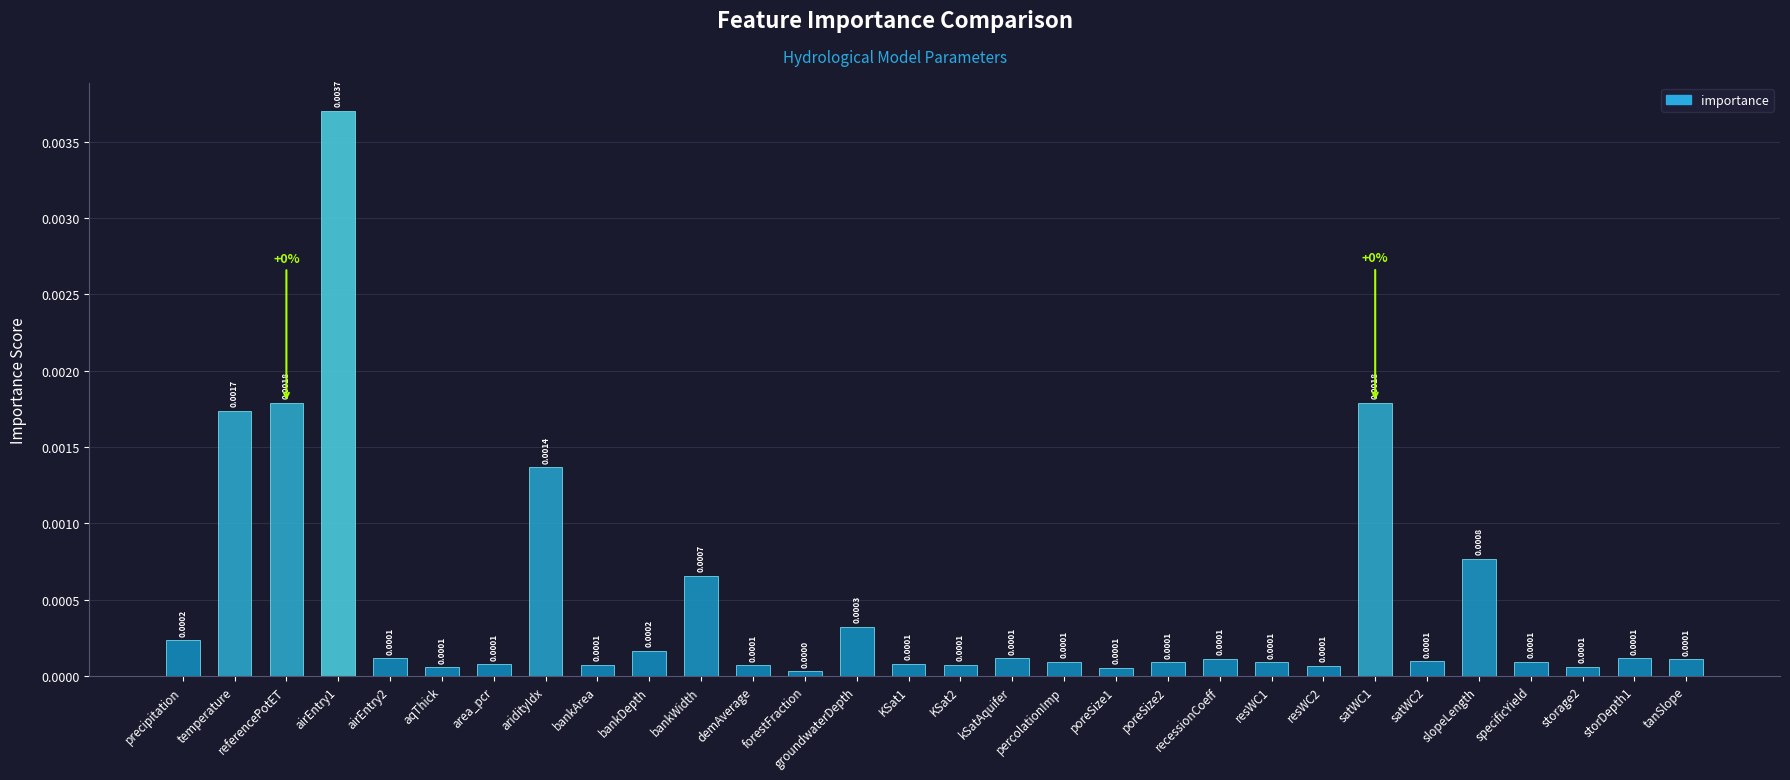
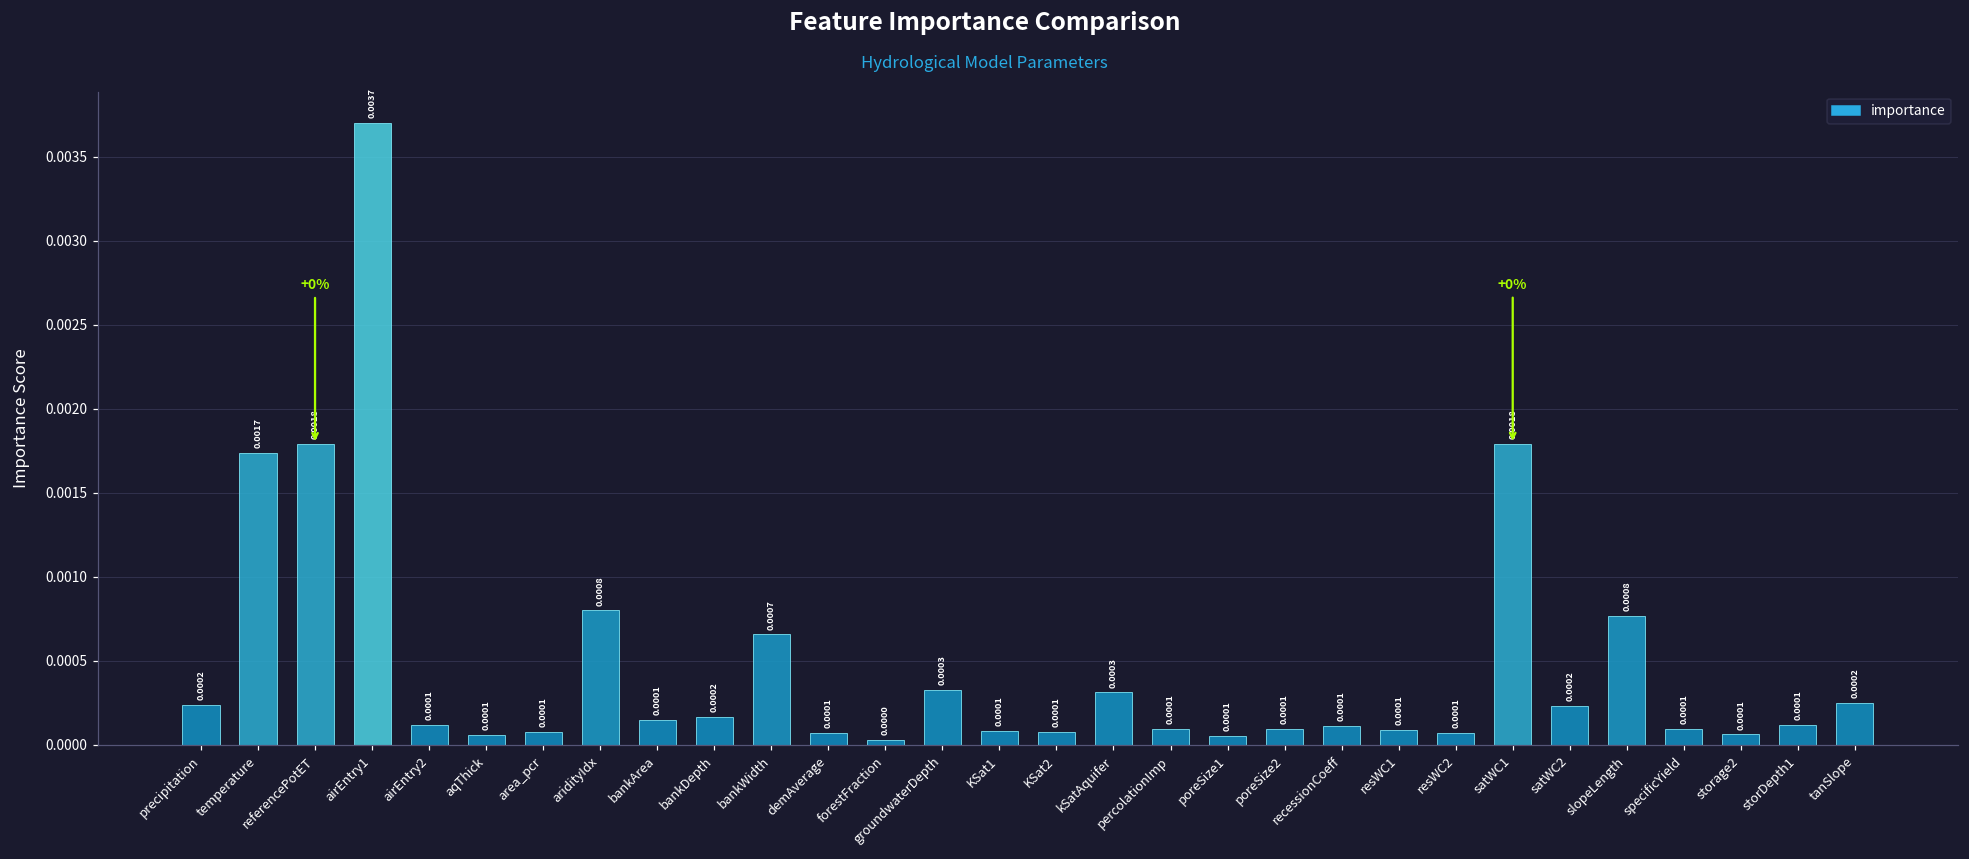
  {
    "precipitation": "0.0002",
    "temperature": "0.0017",
    "referencePotET": "+0%",
    "airEntry1": "0.0037",
    "airEntry2": "0.0001",
    "aqThick": "0.0001",
    "area_pcr": "0.0001",
-   "aridityIdx": "0.0014",
-   "bankArea": "0.00007",
+   "aridityIdx": "0.0008",
+   "bankArea": "0.00014",
    "bankDepth": "0.0002",
    "bankWidth": "0.0007",
    "demAverage": "0.0001",
    "forestFraction": "0.0000",
    "groundwaterDepth": "0.0003",
    "KSat1": "0.0001",
    "KSat2": "0.0001",
-   "kSatAquifer": "0.0001",
+   "kSatAquifer": "0.0003",
    "percolationImp": "0.0001",
    "poreSize1": "0.0001",
    "poreSize2": "0.0001",
    "recessionCoeff": "0.0001",
    "resWC1": "0.0001",
    "resWC2": "0.0001",
    "satWC1": "+0%",
-   "satWC2": "0.0001",
+   "satWC2": "0.0002",
    "slopeLength": "0.0008",
    "specificYield": "0.0001",
    "storage2": "0.0001",
    "storDepth1": "0.0001",
-   "tanSlope": "0.0001"
+   "tanSlope": "0.0002"
  }
